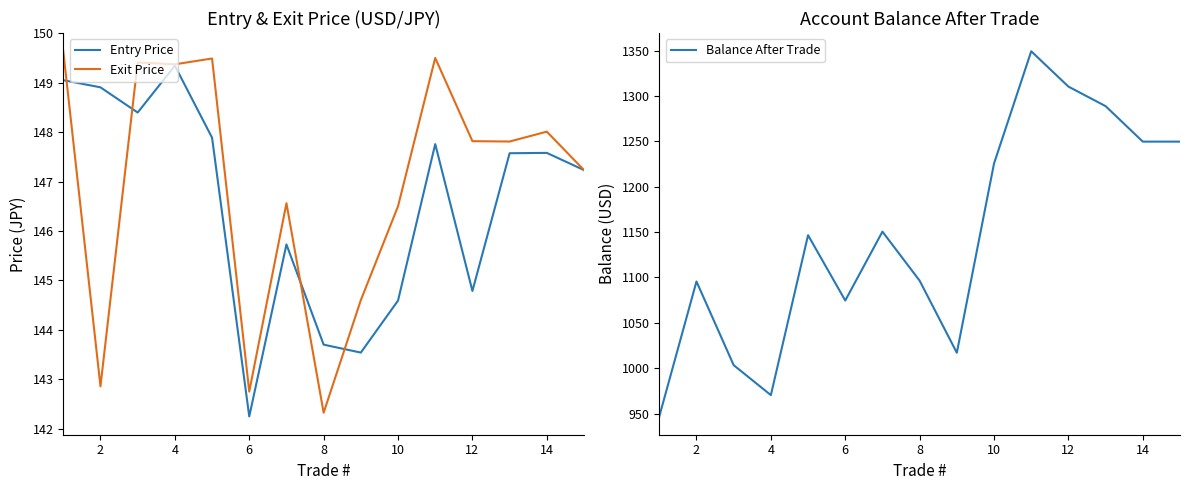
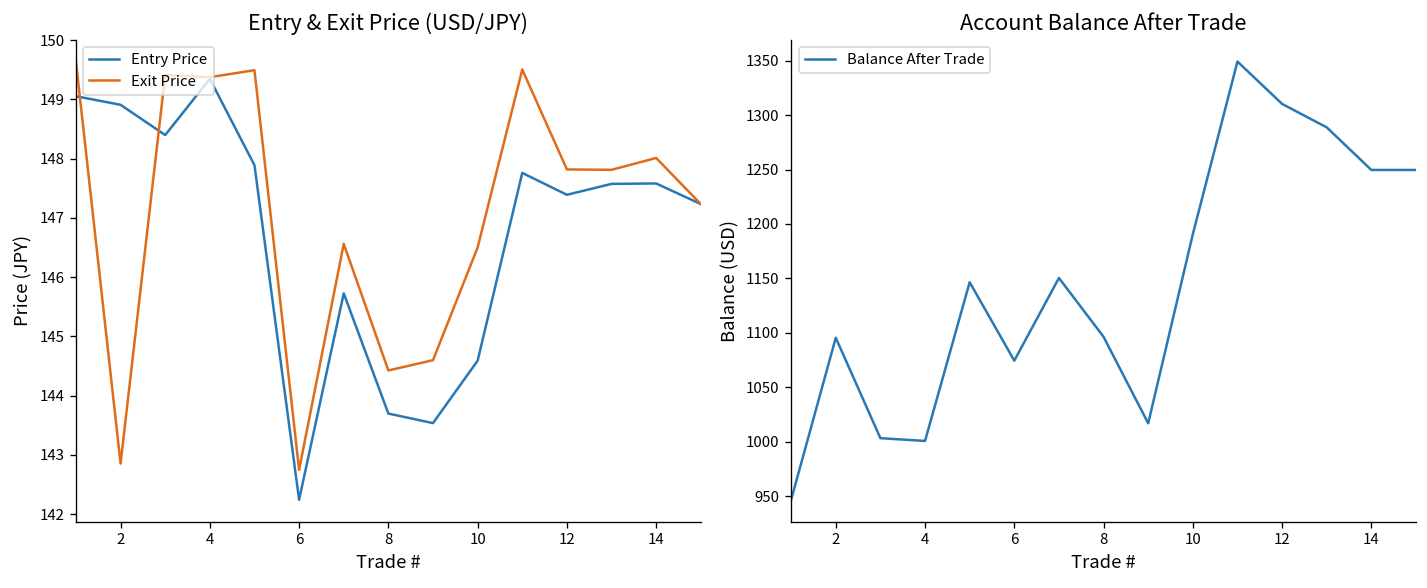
  {
    "Entry & Exit Price (USD/JPY)": {
      "Entry Price": {
        "2": 148.9,
        "6": 142.2,
        "8": 143.7,
        "10": 144.6,
-       "12": 144.8,
+       "12": 147.4,
        "14": 147.6
      },
      "Exit Price": {
        "2": 142.9,
        "6": 142.7,
-       "8": 142.3,
+       "8": 144.4,
        "10": 146.5,
        "12": 147.8,
        "14": 148.0
      }
    },
    "Account Balance After Trade": {
      "2": 1100,
-     "4": 970,
+     "4": 1000,
      "6": 1070,
      "8": 1100,
-     "10": 1230,
+     "10": 1190,
      "12": 1310,
      "14": 1250
    }
  }
